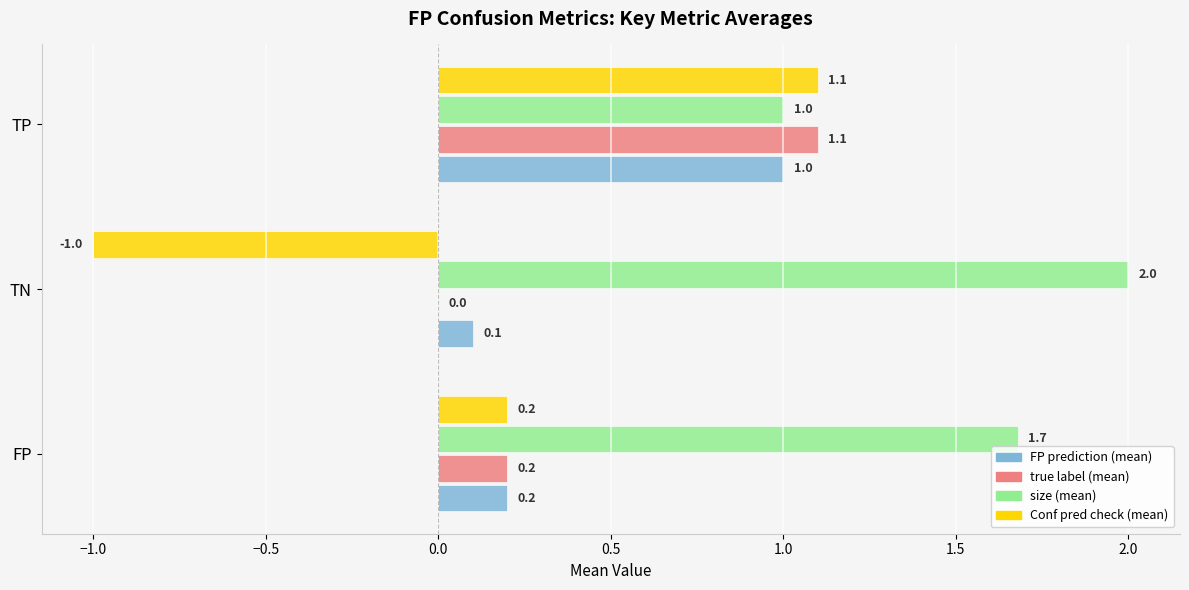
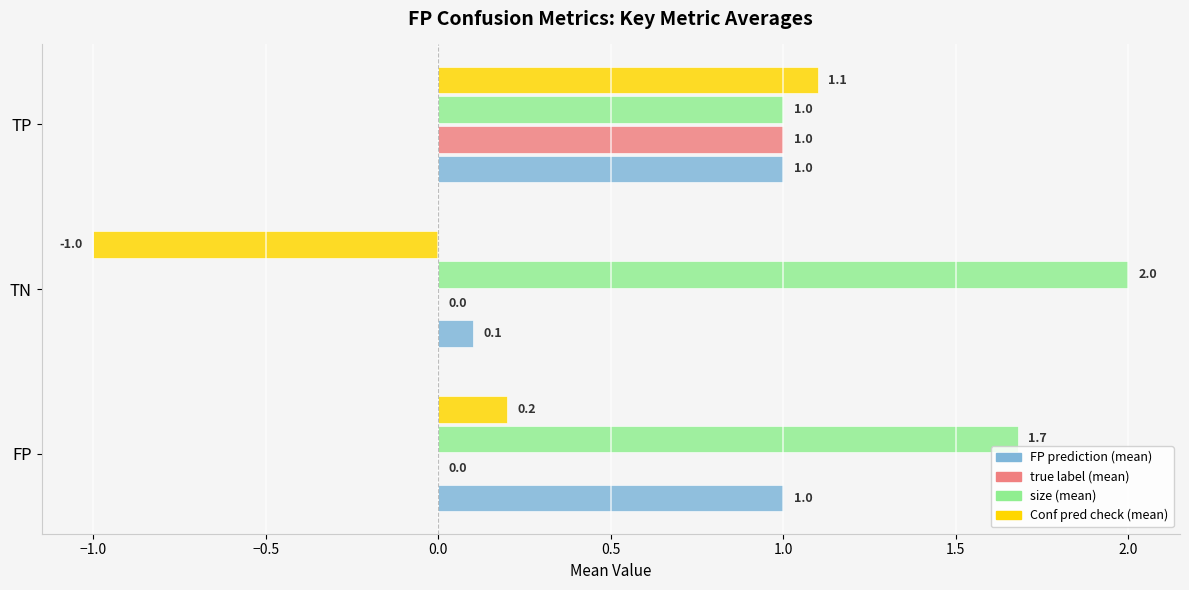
  {
    "FP prediction (mean)": {
      "TP": 1.0,
      "TN": 0.1,
-     "FP": 0.2
+     "FP": 1.0
    },
    "true label (mean)": {
-     "TP": 1.1,
+     "TP": 1.0,
      "TN": 0.0,
-     "FP": 0.2
+     "FP": 0.0
    },
    "size (mean)": {
      "TP": 1.0,
      "TN": 2.0,
      "FP": 1.7
    },
    "Conf pred check (mean)": {
      "TP": 1.1,
      "TN": -1.0,
      "FP": 0.2
    }
  }
